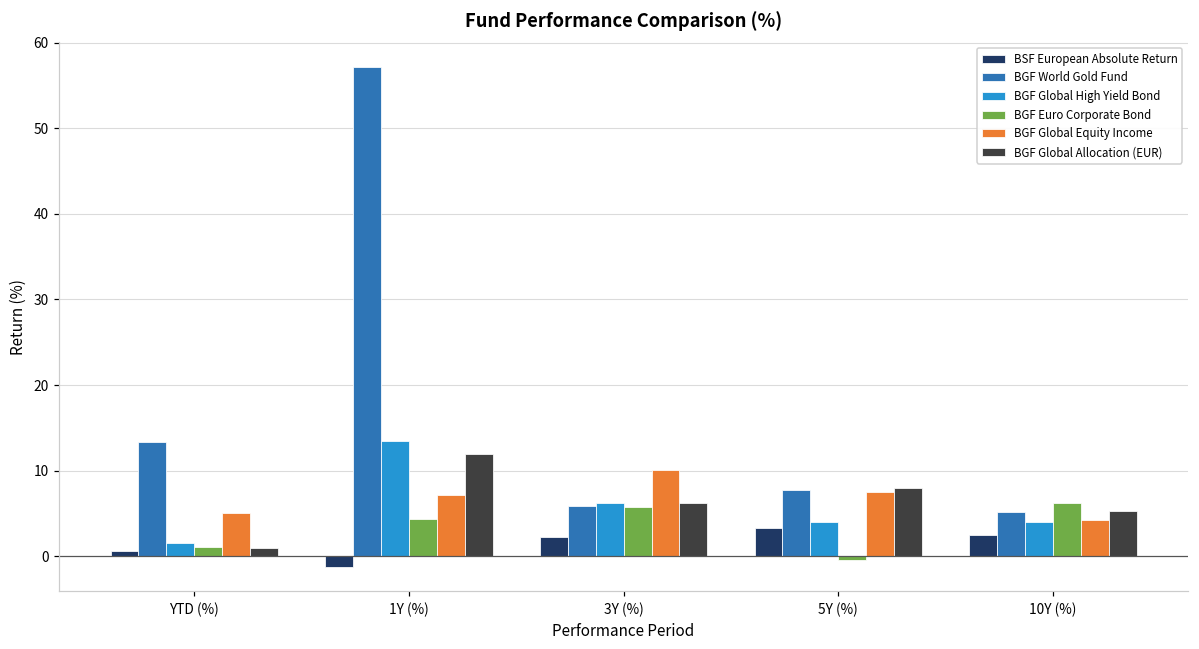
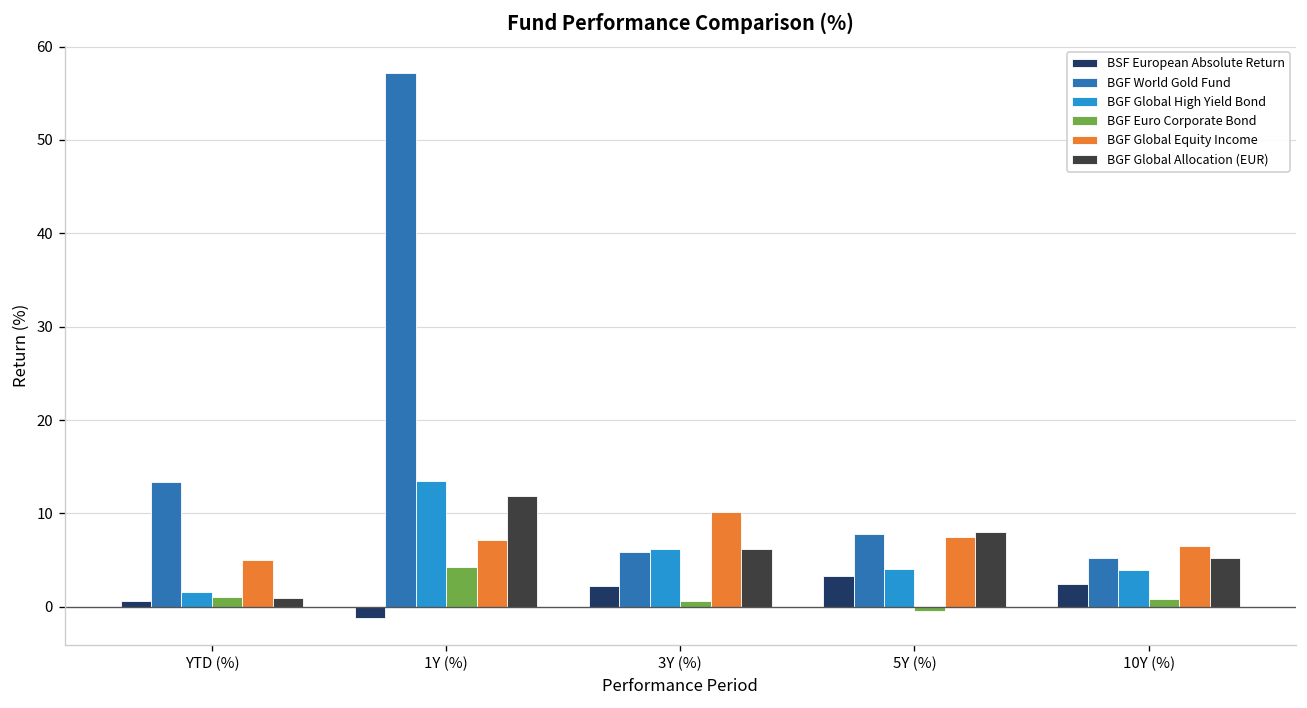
  {
    "BGF Euro Corporate Bond": {
      "YTD (%)": 1,
      "1Y (%)": 4,
-     "3Y (%)": 6,
+     "3Y (%)": 1,
      "5Y (%)": 0,
-     "10Y (%)": 6
+     "10Y (%)": 1
    },
    "BGF Global Equity Income": {
      "YTD (%)": 5,
      "1Y (%)": 7,
      "3Y (%)": 10,
      "5Y (%)": 8,
-     "10Y (%)": 4
+     "10Y (%)": 7
    }
  }
